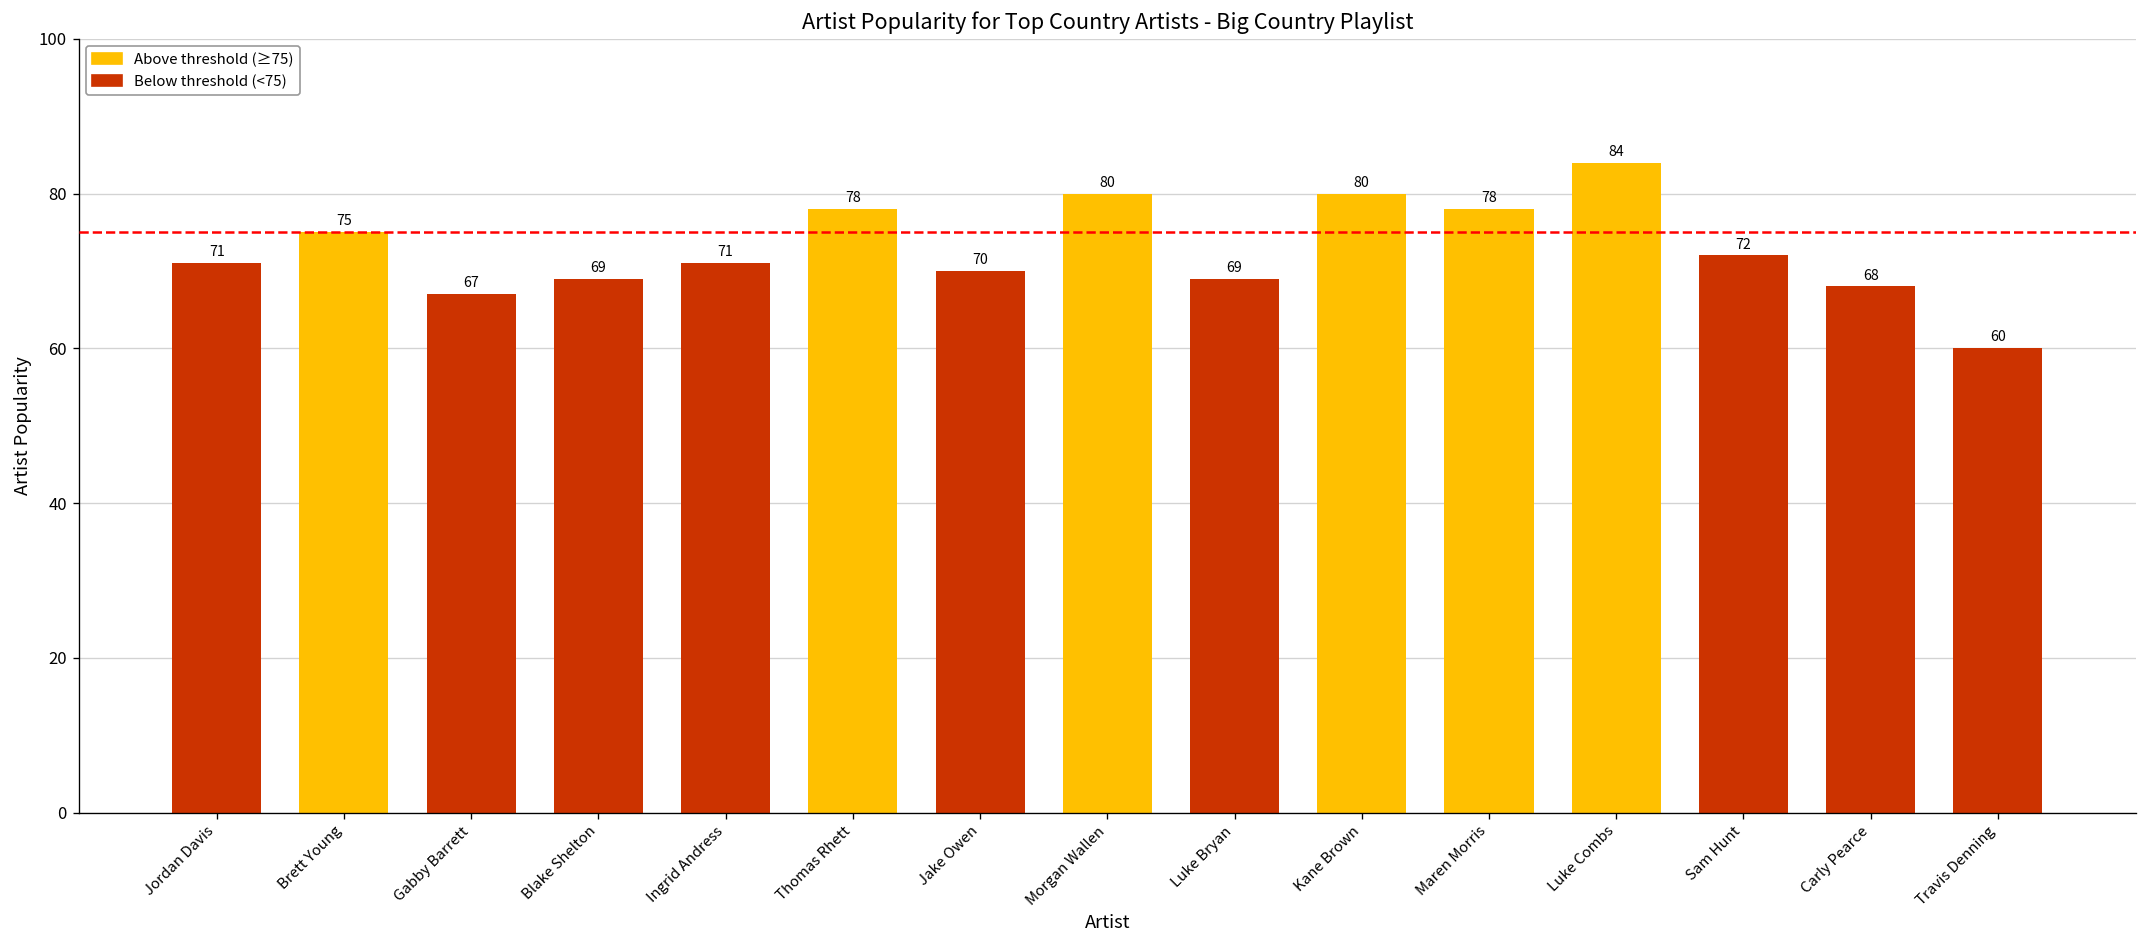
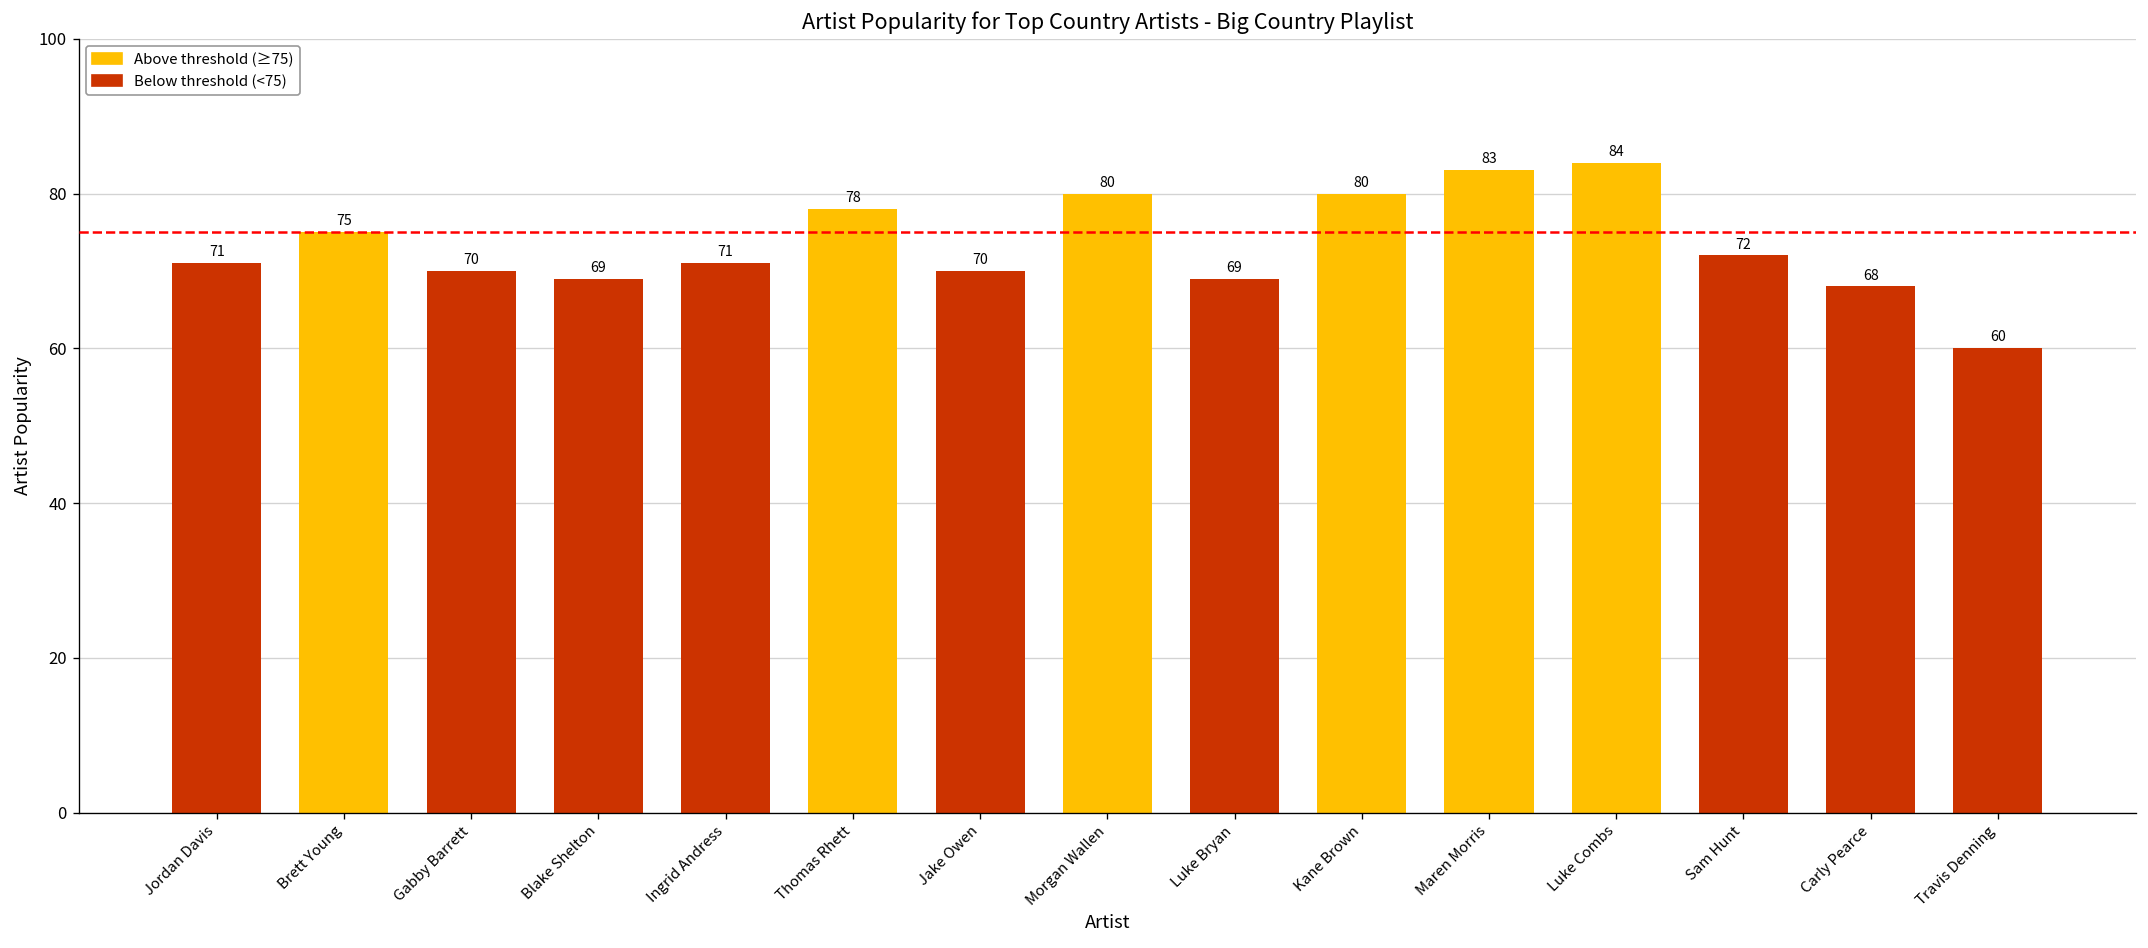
  {
    "Jordan Davis": 71,
    "Brett Young": 75,
-   "Gabby Barrett": 67,
+   "Gabby Barrett": 70,
    "Blake Shelton": 69,
    "Ingrid Andress": 71,
    "Thomas Rhett": 78,
    "Jake Owen": 70,
    "Morgan Wallen": 80,
    "Luke Bryan": 69,
    "Kane Brown": 80,
-   "Maren Morris": 78,
+   "Maren Morris": 83,
    "Luke Combs": 84,
    "Sam Hunt": 72,
    "Carly Pearce": 68,
    "Travis Denning": 60
  }
